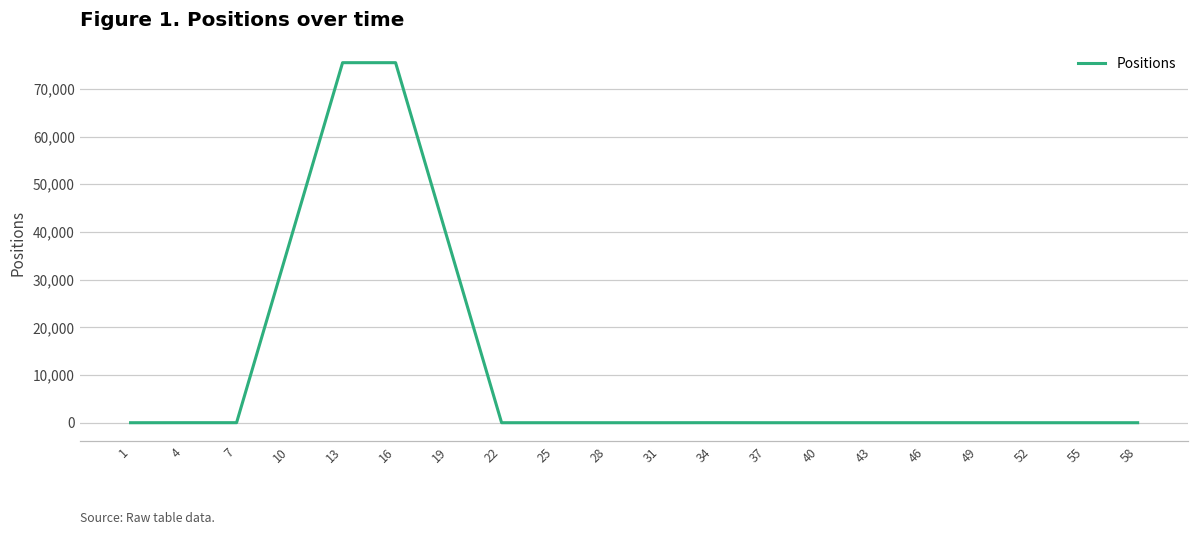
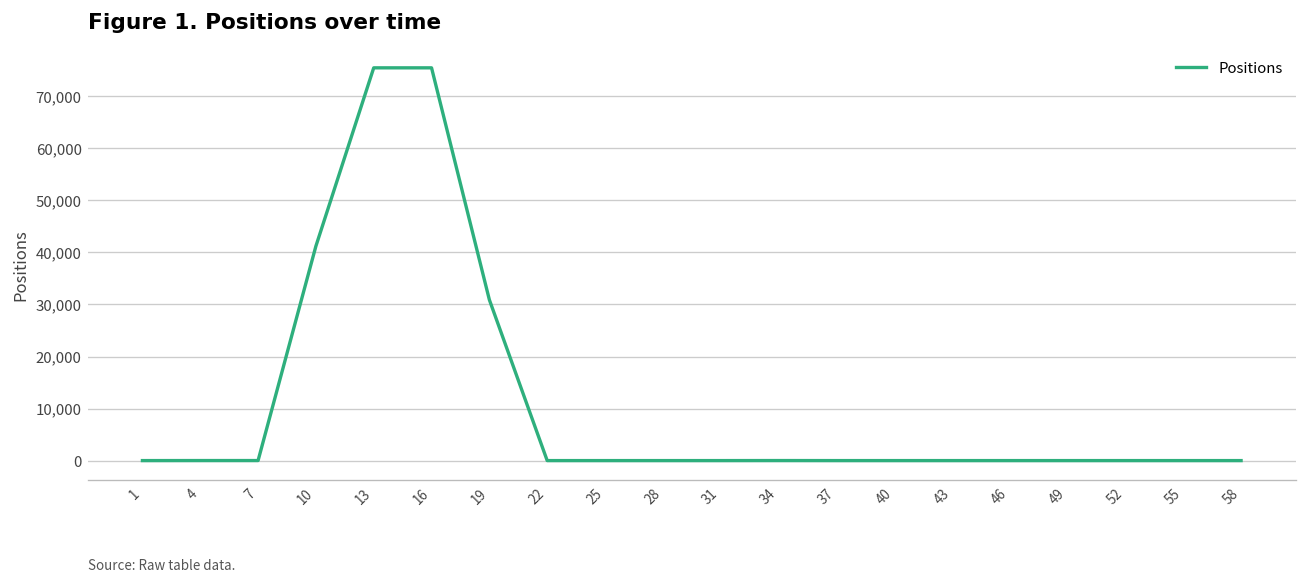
  {
    "1": "0",
    "4": "0",
    "7": "0",
-   "10": "38,000",
+   "10": "41,000",
    "13": "75,000",
    "16": "75,000",
-   "19": "38,000",
+   "19": "31,000",
    "22": "0",
    "25": "0",
    "28": "0",
    "31": "0",
    "34": "0",
    "37": "0",
    "40": "0",
    "43": "0",
    "46": "0",
    "49": "0",
    "52": "0",
    "55": "0",
    "58": "0"
  }
